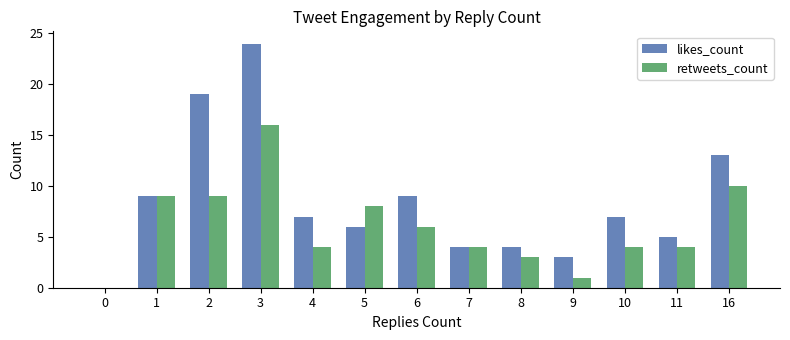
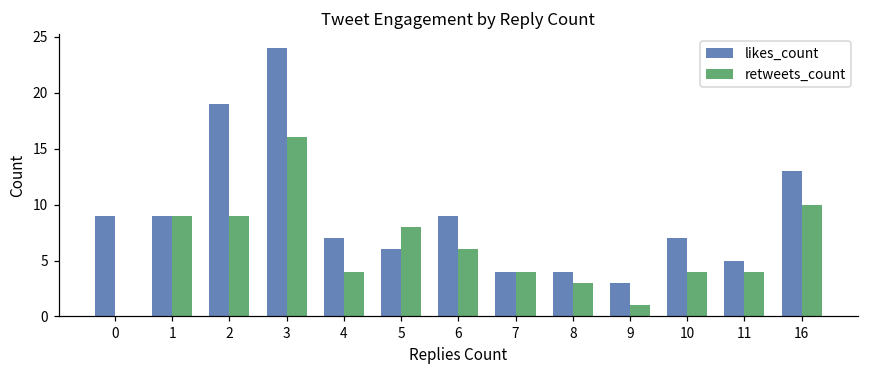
  {
    "likes_count": {
-     "0": 0,
+     "0": 9,
      "1": 9,
      "2": 19,
      "3": 24,
      "4": 7,
      "5": 6,
      "6": 9,
      "7": 4,
      "8": 4,
      "9": 3,
      "10": 7,
      "11": 5,
      "16": 13
    },
    "retweets_count": {
      "0": 0,
      "1": 9,
      "2": 9,
      "3": 16,
      "4": 4,
      "5": 8,
      "6": 6,
      "7": 4,
      "8": 3,
      "9": 1,
      "10": 4,
      "11": 4,
      "16": 10
    }
  }
